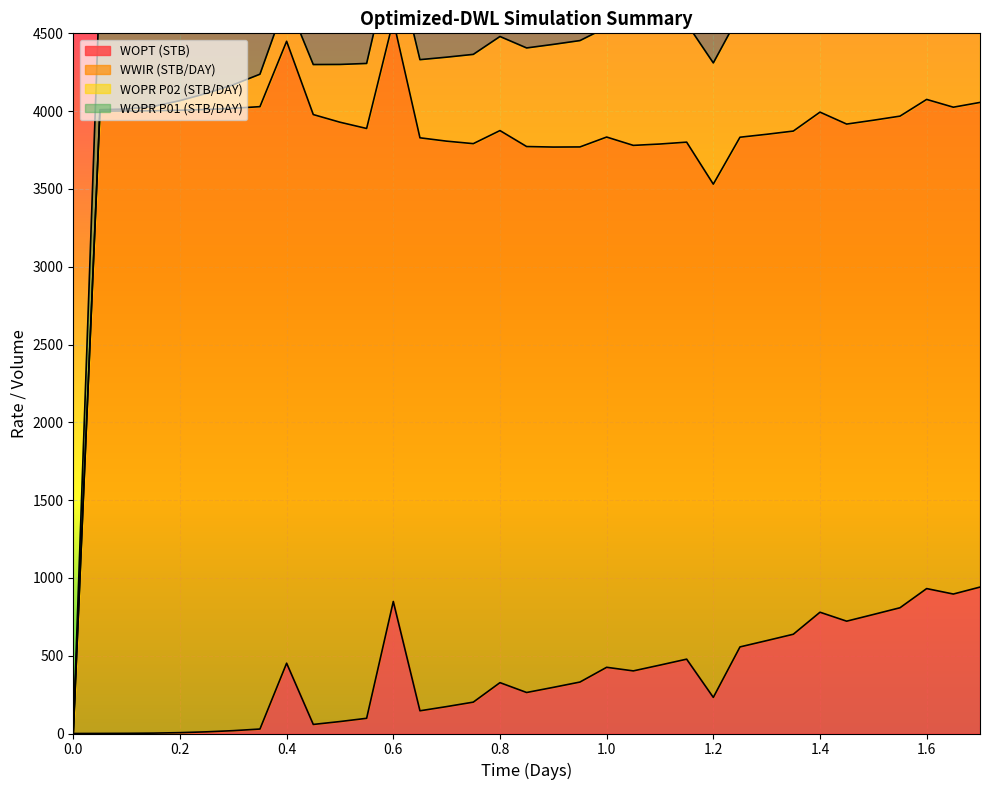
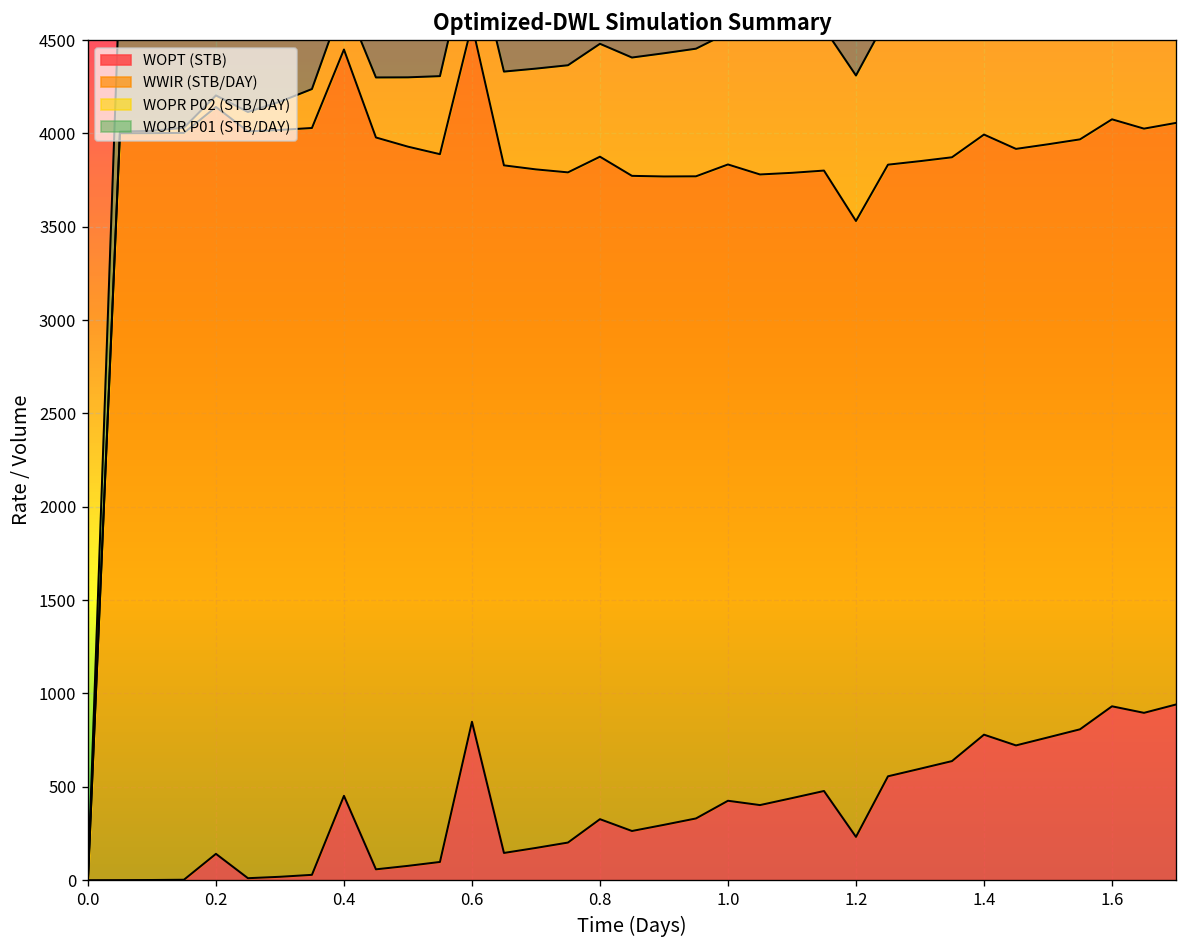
  {
    "WOPT (STB)": {
-     "0.2": 10,
+     "0.2": 140,
      "0.4": 450,
      "0.6": 850,
      "0.8": 330,
      "1.0": 430,
      "1.2": 230,
      "1.4": 780,
      "1.6": 930
    },
    "WWIR (STB/DAY)": {
      "0.4": 4000,
      "0.8": 3550,
      "1.0": 3410,
      "1.2": 3300,
      "1.4": 3210,
      "1.6": 3140
    },
    "WOPR P02 (STB/DAY)": {
      "0.8": 600,
      "1.2": 780
    }
  }
